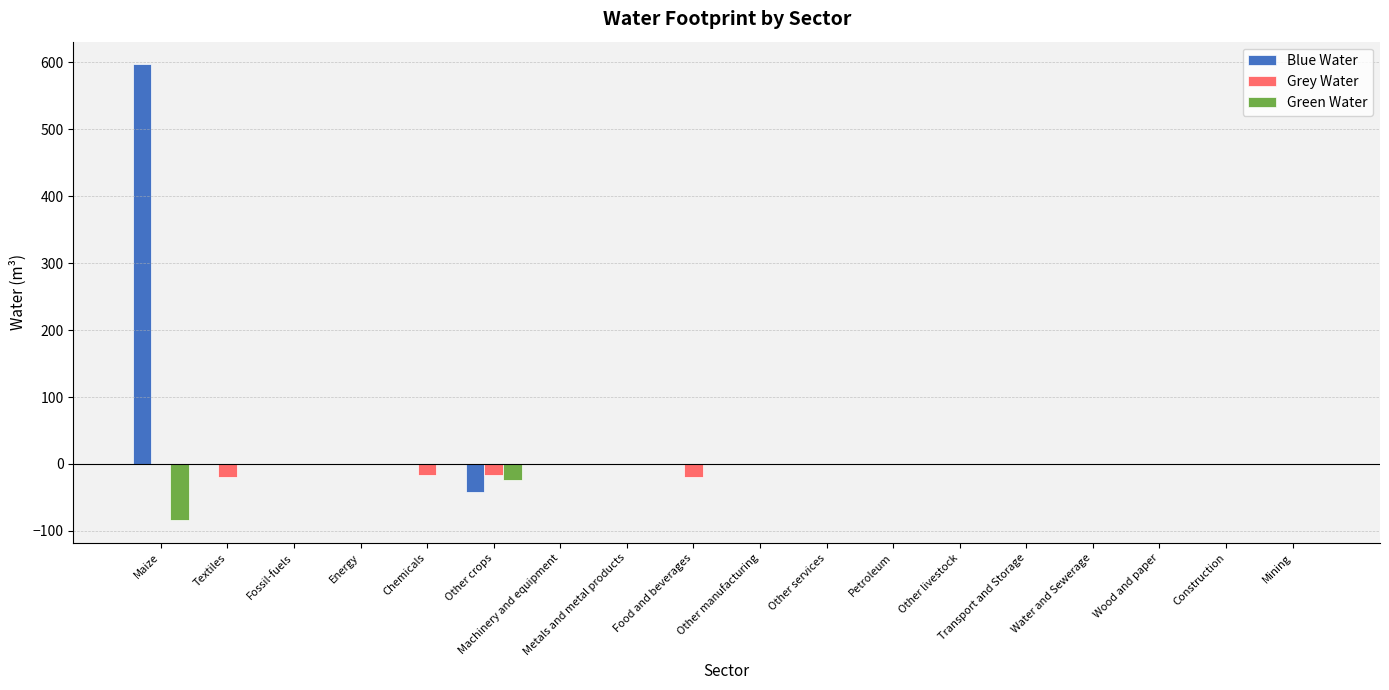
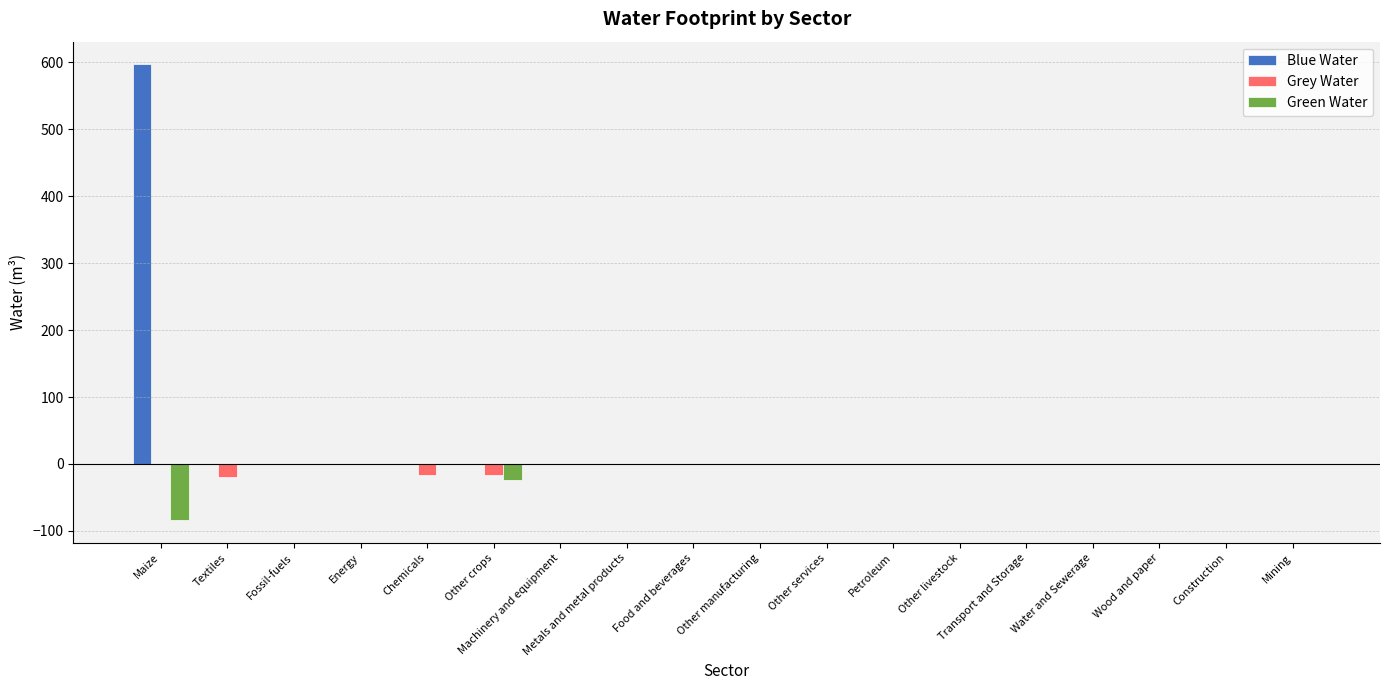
  {
    "Blue Water": {
      "Maize": 600,
-     "Other crops": -40
+     "Other crops": 0
    },
    "Grey Water": {
      "Textiles": -20,
      "Chemicals": -20,
      "Other crops": -20,
-     "Food and beverages": -20
+     "Food and beverages": 0
    },
    "Green Water": {
      "Maize": -80,
      "Textiles": 0,
      "Fossil-fuels": 0,
      "Energy": 0,
      "Chemicals": 0,
      "Other crops": -20,
      "Machinery and equipment": 0,
      "Metals and metal products": 0,
      "Food and beverages": 0,
      "Other manufacturing": 0,
      "Other services": 0,
      "Petroleum": 0,
      "Other livestock": 0,
      "Transport and Storage": 0,
      "Water and Sewerage": 0,
      "Wood and paper": 0,
      "Construction": 0,
      "Mining": 0
    }
  }
